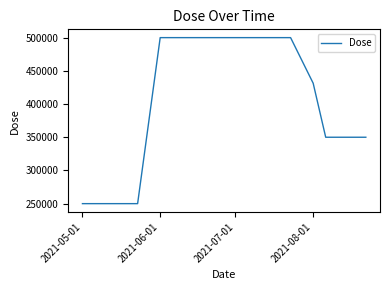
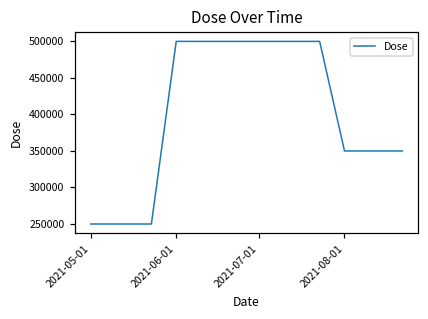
  {
    "2021-05-01": 250000,
    "2021-06-01": 500000,
-   "2021-08-01": 430000
+   "2021-08-01": 350000
  }
